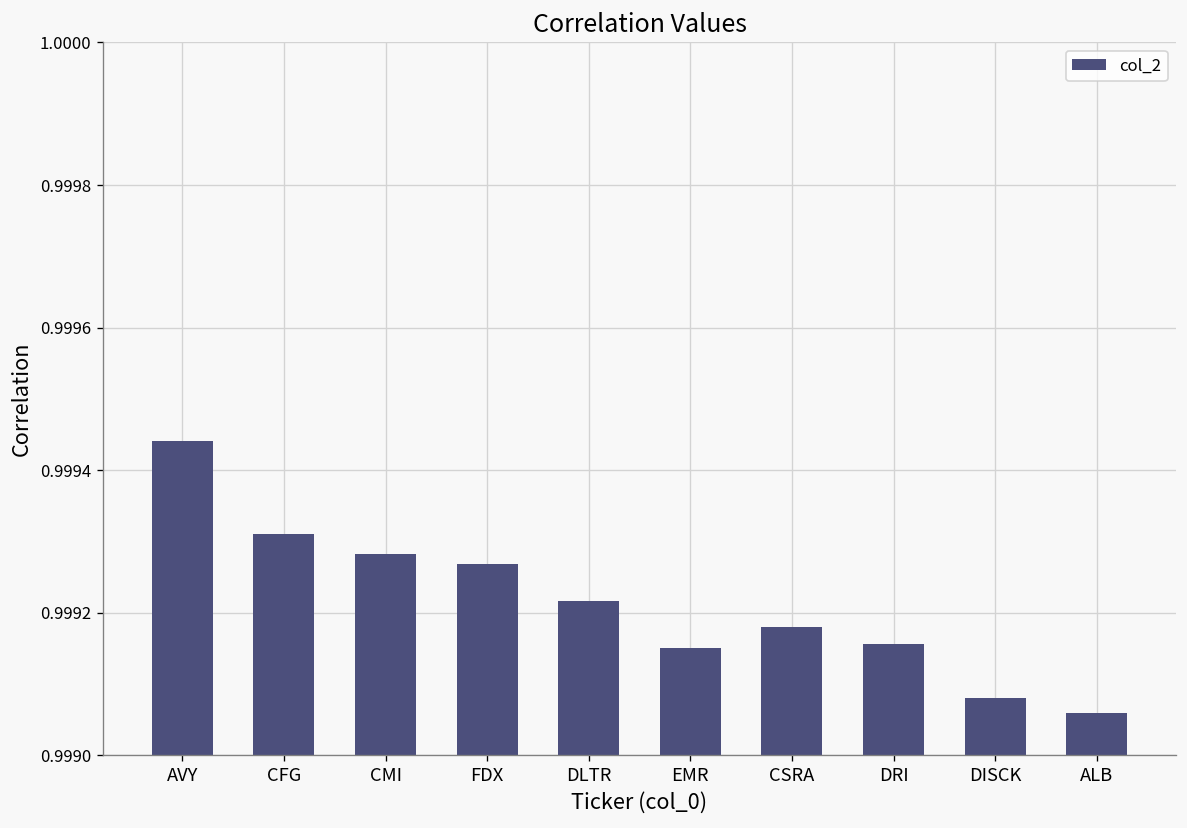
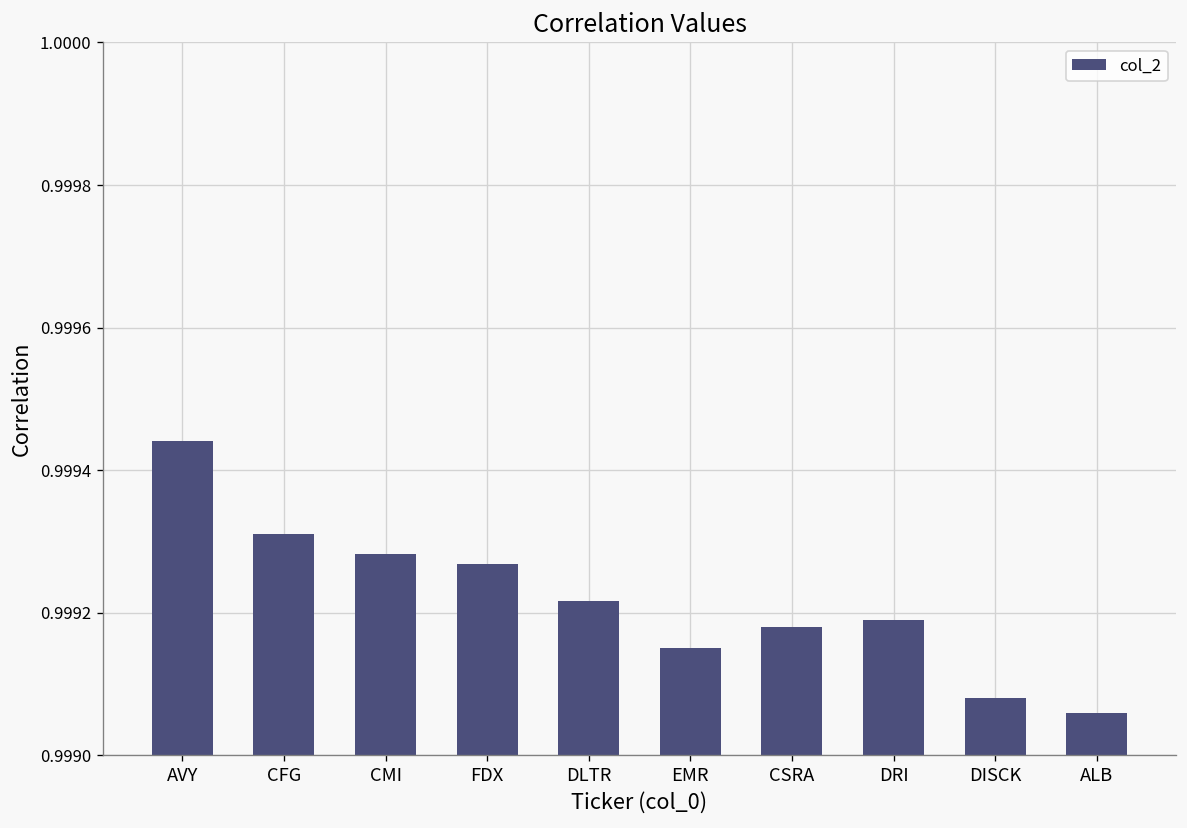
  {
    "AVY": 0.99944,
    "CFG": 0.99931,
    "CMI": 0.99928,
    "FDX": 0.99927,
    "DLTR": 0.99922,
    "EMR": 0.99915,
    "CSRA": 0.99918,
-   "DRI": 0.99916,
+   "DRI": 0.99919,
    "DISCK": 0.99908,
    "ALB": 0.99906
  }
